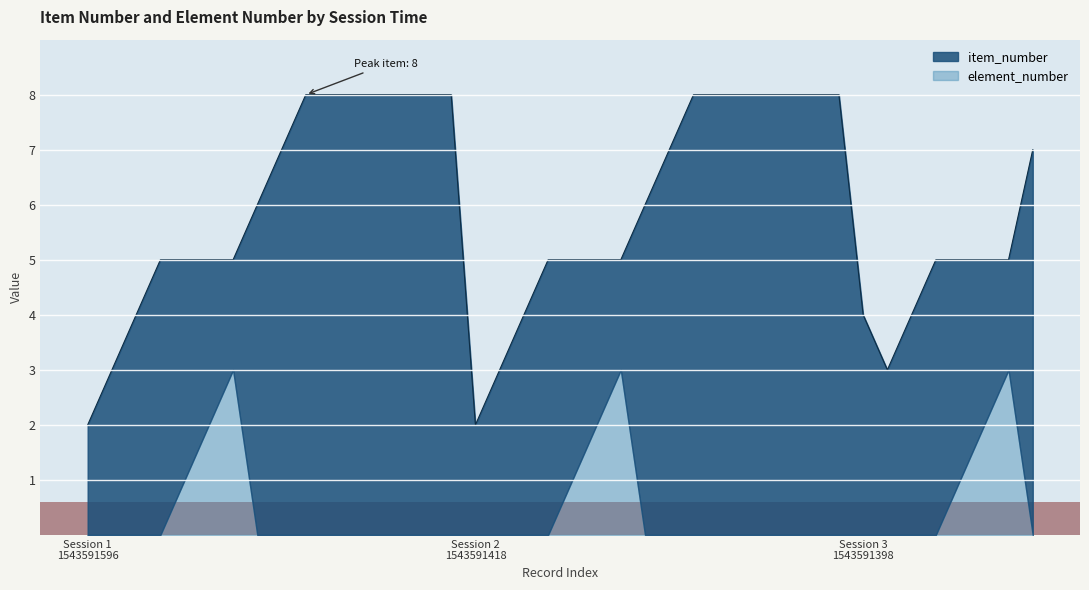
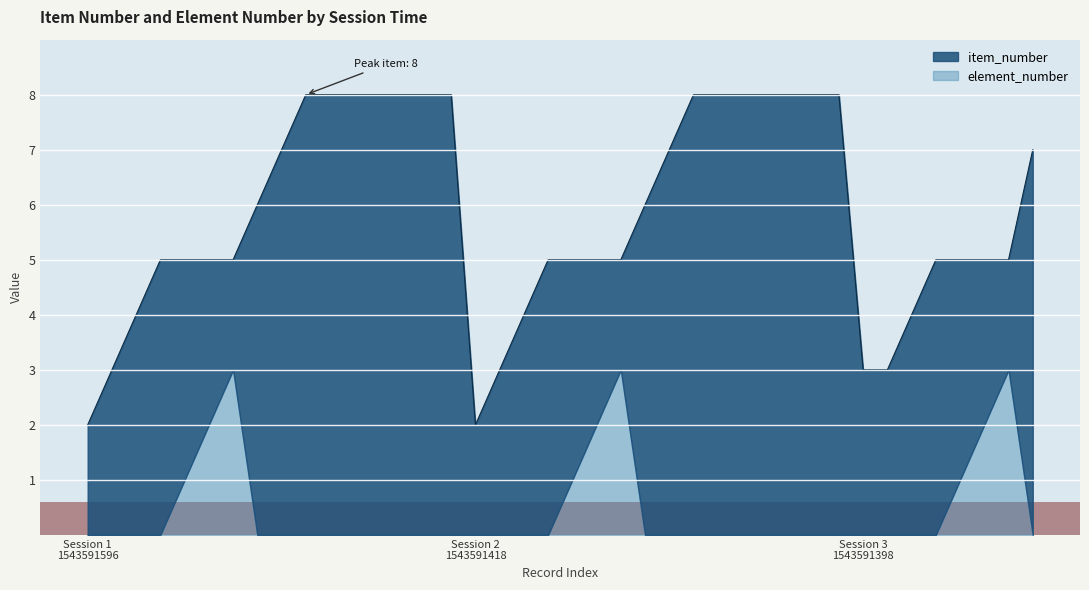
  {
    "item_number": {
      "Session 1 1543591596": 2,
      "Session 2 1543591418": 2,
-     "Session 3 1543591398": 4
+     "Session 3 1543591398": 3
    },
    "element_number": {
      "Session 1 1543591596": 0,
      "Session 2 1543591418": 0,
      "Session 3 1543591398": 0
    }
  }
